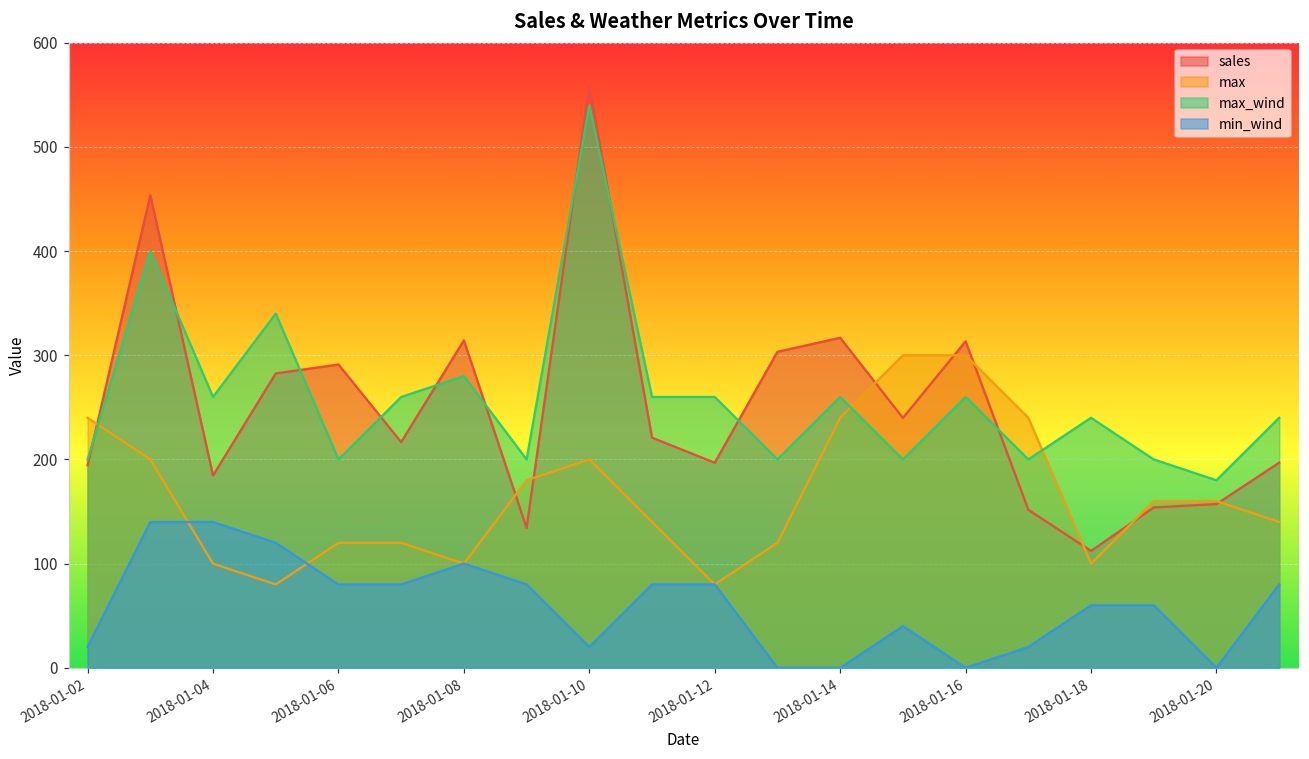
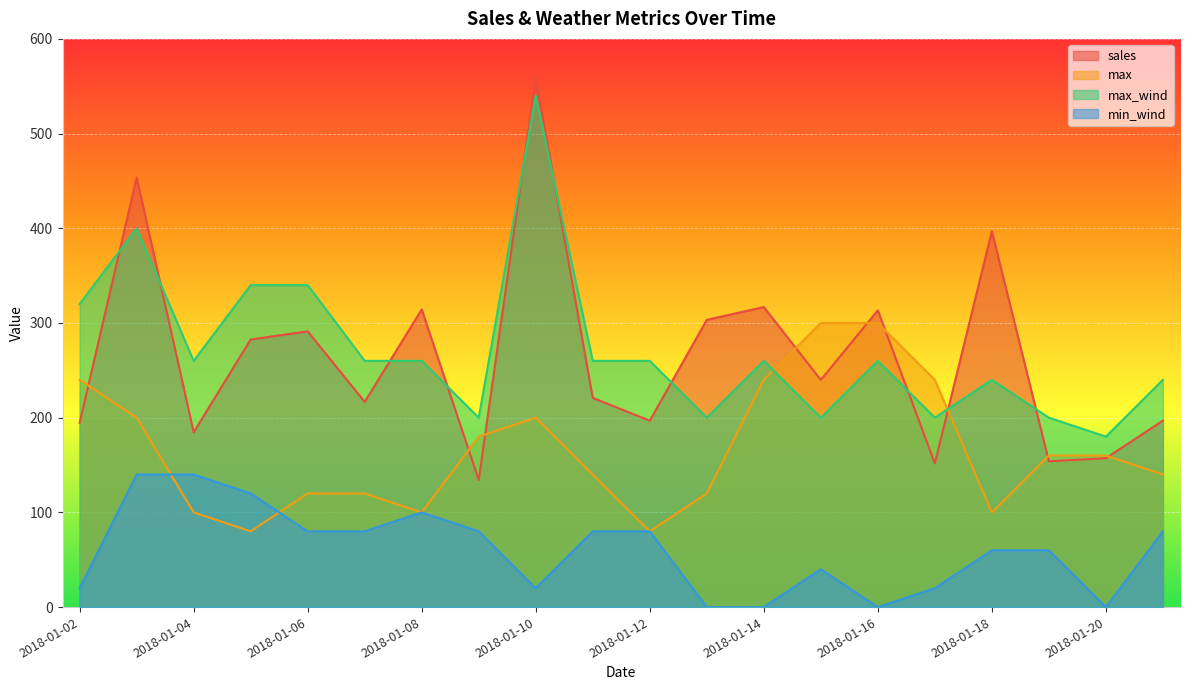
  {
    "sales": {
      "2018-01-02": 190,
      "2018-01-04": 180,
      "2018-01-06": 290,
      "2018-01-08": 310,
      "2018-01-10": 560,
      "2018-01-12": 200,
      "2018-01-14": 320,
      "2018-01-16": 310,
-     "2018-01-18": 110,
+     "2018-01-18": 400,
      "2018-01-20": 160
    },
    "max": {
      "2018-01-02": 240,
      "2018-01-04": 100,
      "2018-01-06": 120,
      "2018-01-10": 200,
      "2018-01-14": 240,
      "2018-01-16": 300,
      "2018-01-18": 100,
      "2018-01-20": 160
    },
    "max_wind": {
-     "2018-01-02": 200,
+     "2018-01-02": 320,
      "2018-01-04": 260,
-     "2018-01-06": 200,
-     "2018-01-08": 280,
+     "2018-01-06": 340,
+     "2018-01-08": 260,
      "2018-01-10": 540,
      "2018-01-12": 260,
      "2018-01-14": 260,
      "2018-01-16": 260,
      "2018-01-18": 240,
      "2018-01-20": 180
    },
    "min_wind": {
      "2018-01-02": 20,
      "2018-01-04": 140,
      "2018-01-06": 80,
      "2018-01-10": 20,
      "2018-01-14": 0,
      "2018-01-16": 0,
      "2018-01-18": 60,
      "2018-01-20": 0
    }
  }
